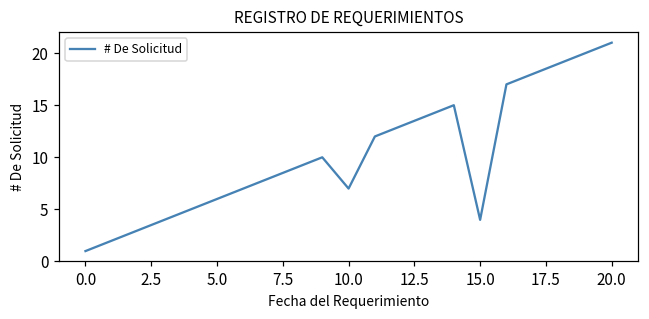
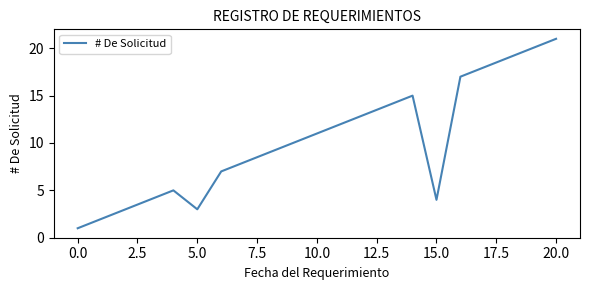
  {
    "0.0": 1,
-   "5.0": 6,
-   "10.0": 7,
+   "5.0": 3,
+   "10.0": 11,
    "15.0": 4,
    "20.0": 21
  }
